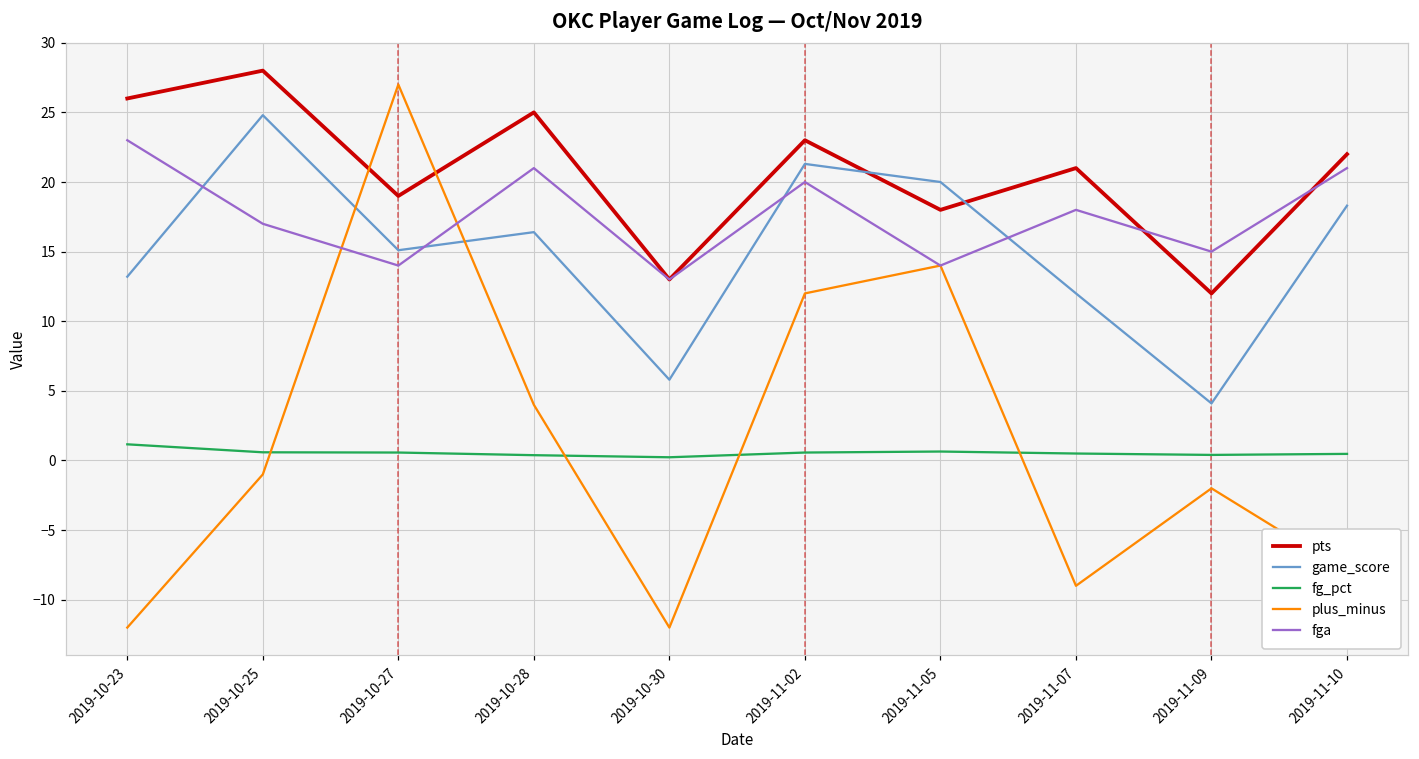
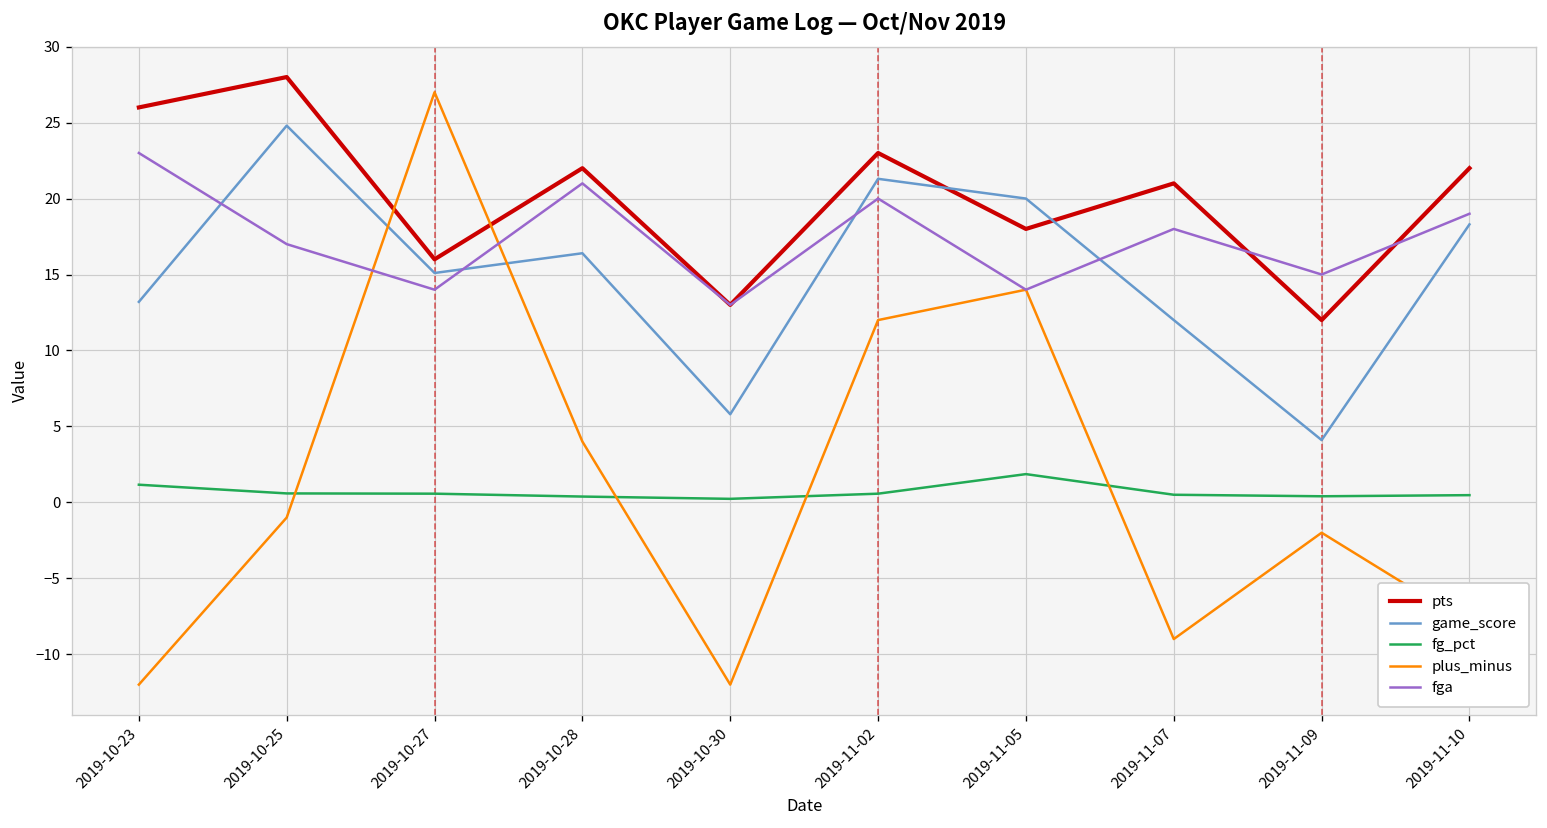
  {
    "pts": {
      "2019-10-23": 26,
      "2019-10-25": 28,
-     "2019-10-27": 19,
-     "2019-10-28": 25,
+     "2019-10-27": 16,
+     "2019-10-28": 22,
      "2019-11-02": 23,
      "2019-11-05": 18,
      "2019-11-07": 21,
      "2019-11-09": 12,
      "2019-11-10": 22
    },
    "game_score": {
      "2019-10-23": 13.2,
      "2019-10-25": 24.8,
      "2019-10-27": 15.1,
      "2019-10-28": 16.4,
      "2019-10-30": 5.8,
      "2019-11-02": 21.3,
      "2019-11-05": 20.0,
      "2019-11-07": 12.0,
      "2019-11-09": 4.1,
      "2019-11-10": 18.3
    },
    "fg_pct": {
      "2019-10-23": 1.2,
      "2019-10-25": 0.6,
      "2019-10-27": 0.6,
      "2019-10-28": 0.4,
      "2019-10-30": 0.2,
      "2019-11-02": 0.6,
-     "2019-11-05": 0.6,
+     "2019-11-05": 1.9,
      "2019-11-07": 0.5,
      "2019-11-09": 0.4,
      "2019-11-10": 0.5
    },
    "plus_minus": {
      "2019-10-23": -12.0,
      "2019-10-25": -1.0,
      "2019-10-27": 27.0,
      "2019-10-28": 4.0,
      "2019-10-30": -12.0,
      "2019-11-02": 12.0,
      "2019-11-07": -9.0,
      "2019-11-09": -2.0
    },
    "fga": {
      "2019-10-23": 23,
      "2019-10-25": 17,
      "2019-10-27": 14,
      "2019-10-28": 21,
      "2019-11-02": 20,
      "2019-11-07": 18,
      "2019-11-09": 15,
-     "2019-11-10": 21
+     "2019-11-10": 19
    }
  }
